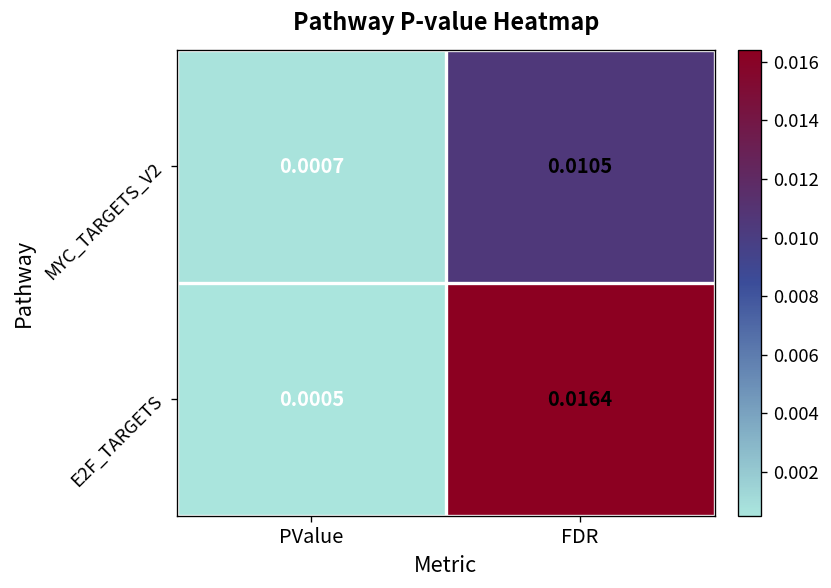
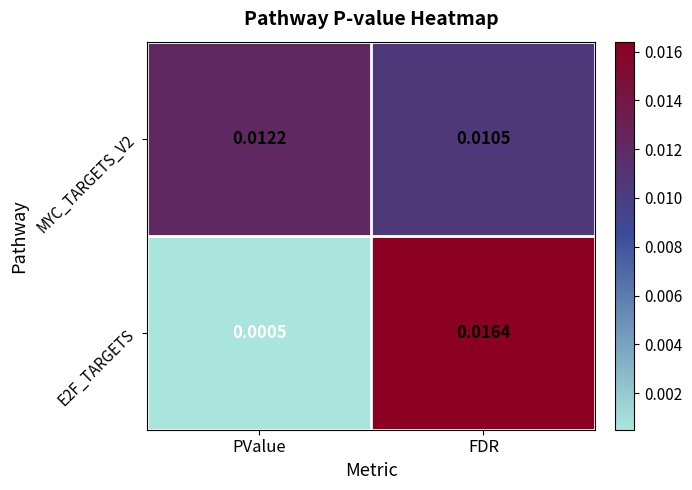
  {
    "MYC_TARGETS_V2": {
-     "PValue": 0.0007,
+     "PValue": 0.0122,
      "FDR": 0.0105
    },
    "E2F_TARGETS": {
      "PValue": 0.0005,
      "FDR": 0.0164
    }
  }
